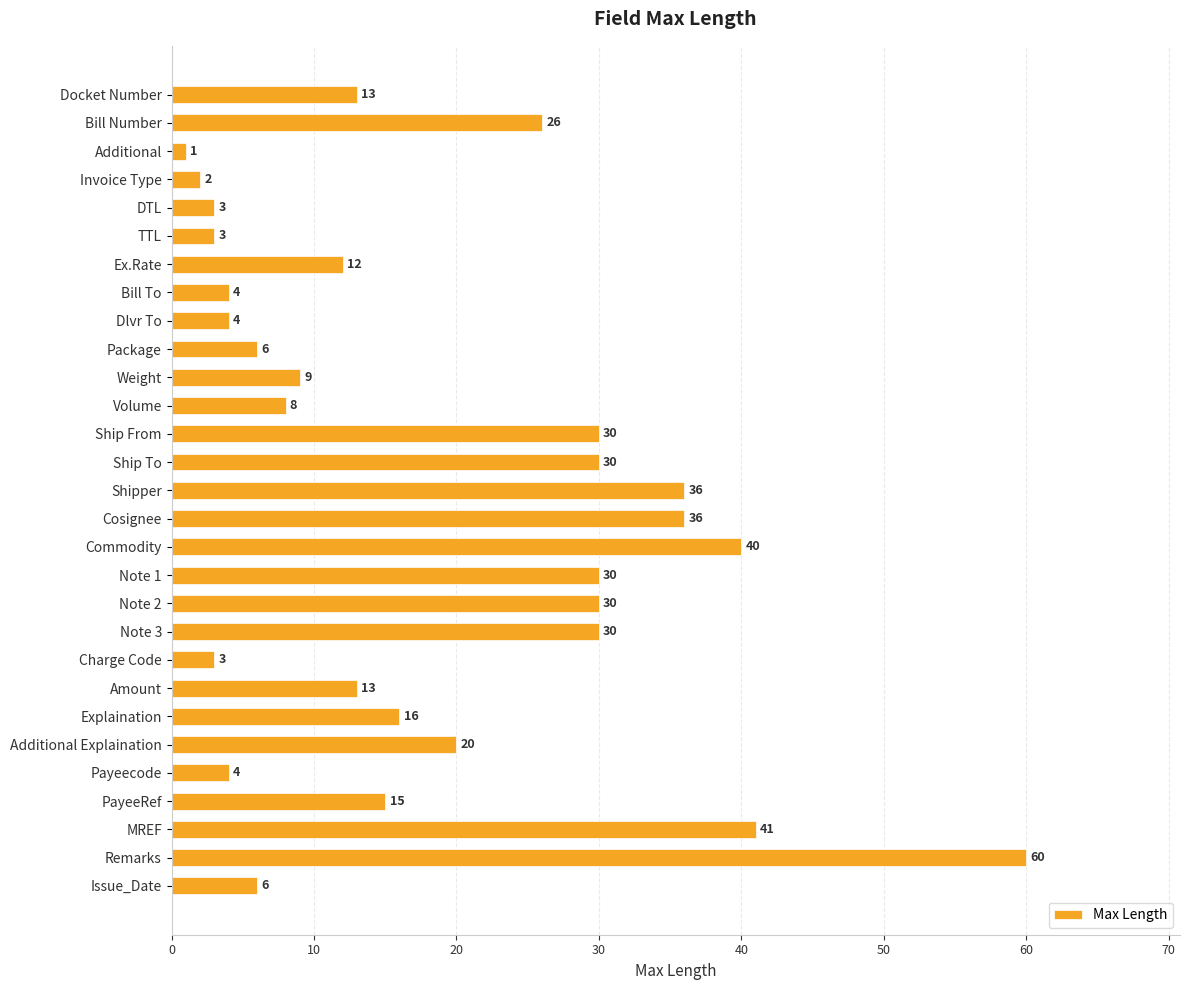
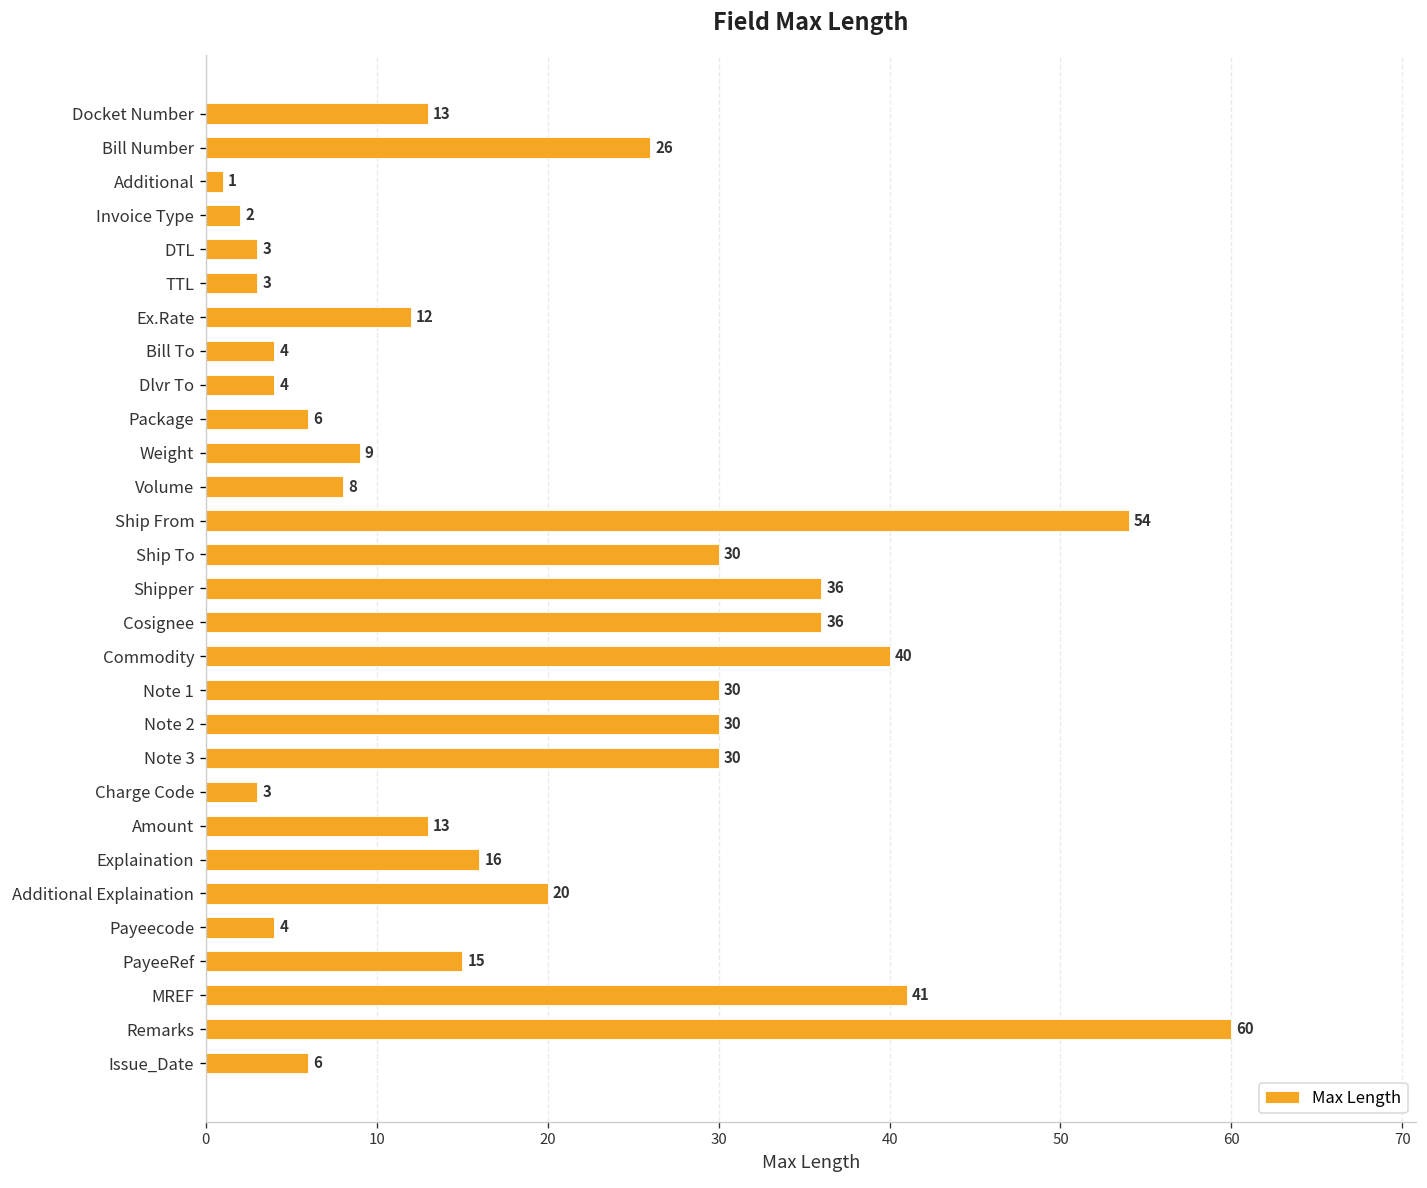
  {
    "Docket Number": 13,
    "Bill Number": 26,
    "Additional": 1,
    "Invoice Type": 2,
    "DTL": 3,
    "TTL": 3,
    "Ex.Rate": 12,
    "Bill To": 4,
    "Dlvr To": 4,
    "Package": 6,
    "Weight": 9,
    "Volume": 8,
-   "Ship From": 30,
+   "Ship From": 54,
    "Ship To": 30,
    "Shipper": 36,
    "Cosignee": 36,
    "Commodity": 40,
    "Note 1": 30,
    "Note 2": 30,
    "Note 3": 30,
    "Charge Code": 3,
    "Amount": 13,
    "Explaination": 16,
    "Additional Explaination": 20,
    "Payeecode": 4,
    "PayeeRef": 15,
    "MREF": 41,
    "Remarks": 60,
    "Issue_Date": 6
  }
